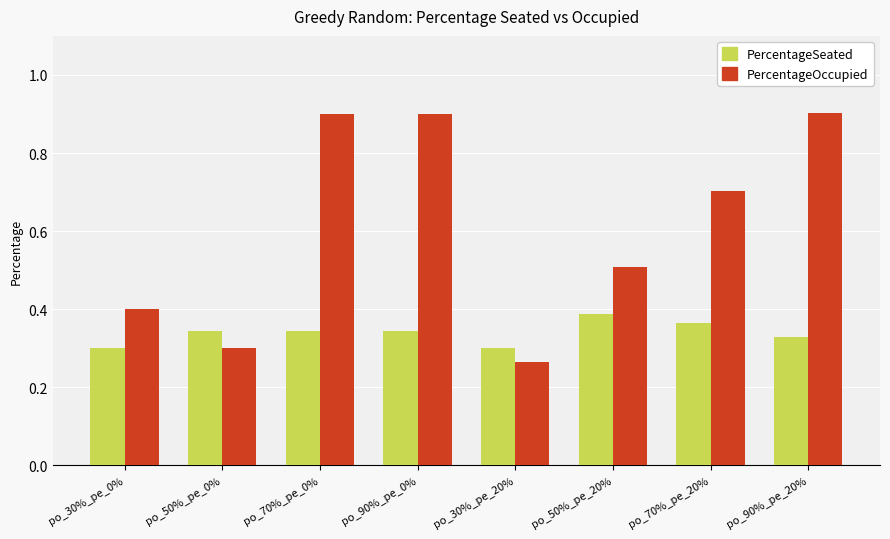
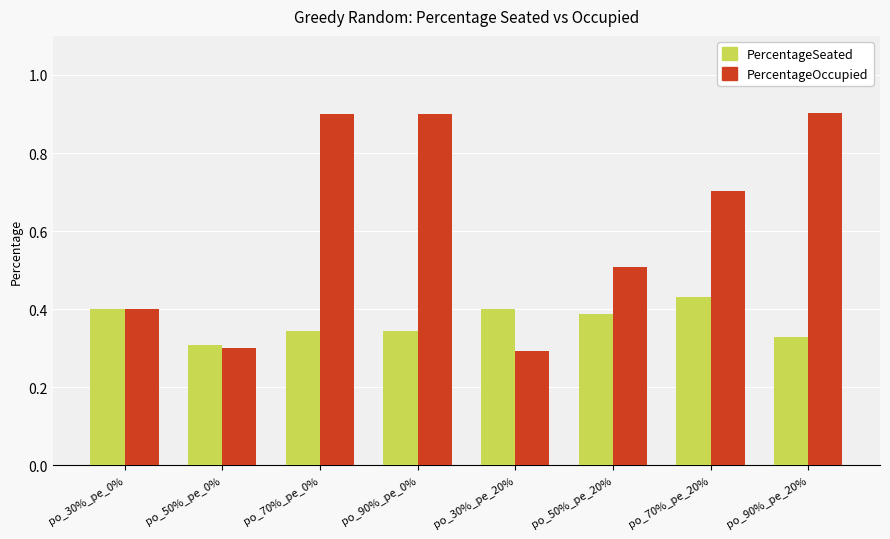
  {
    "PercentageSeated": {
-     "po_30%_pe_0%": 0.3,
-     "po_50%_pe_0%": 0.34,
+     "po_30%_pe_0%": 0.4,
+     "po_50%_pe_0%": 0.31,
      "po_70%_pe_0%": 0.34,
      "po_90%_pe_0%": 0.34,
-     "po_30%_pe_20%": 0.3,
+     "po_30%_pe_20%": 0.4,
      "po_50%_pe_20%": 0.39,
-     "po_70%_pe_20%": 0.36,
+     "po_70%_pe_20%": 0.43,
      "po_90%_pe_20%": 0.33
    },
    "PercentageOccupied": {
      "po_30%_pe_0%": 0.40,
      "po_50%_pe_0%": 0.30,
      "po_70%_pe_0%": 0.90,
      "po_90%_pe_0%": 0.90,
-     "po_30%_pe_20%": 0.27,
+     "po_30%_pe_20%": 0.29,
      "po_50%_pe_20%": 0.51,
      "po_70%_pe_20%": 0.70,
      "po_90%_pe_20%": 0.90
    }
  }
